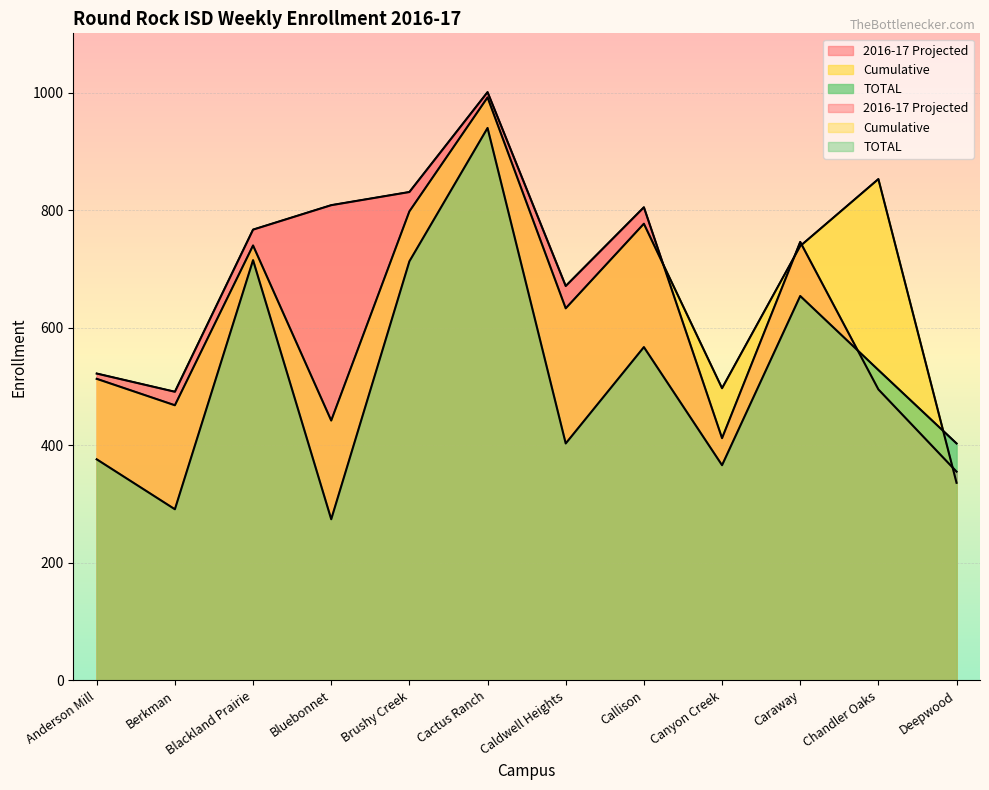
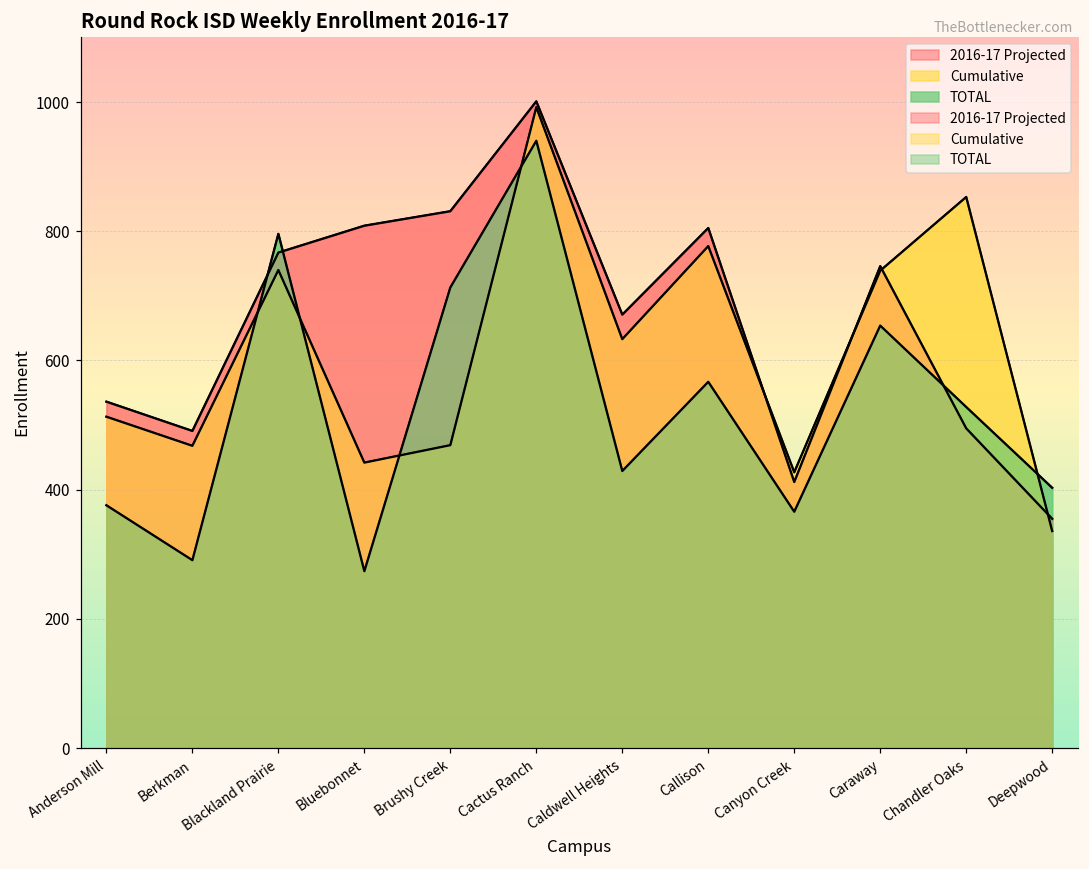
  {
    "2016-17 Projected": {
-     "Anderson Mill": 520,
+     "Anderson Mill": 540,
      "Berkman": 490,
      "Blackland Prairie": 770,
      "Bluebonnet": 810,
      "Brushy Creek": 830,
      "Cactus Ranch": 1000,
      "Caldwell Heights": 670,
      "Callison": 810,
      "Canyon Creek": 410,
      "Caraway": 750,
      "Chandler Oaks": 500,
      "Deepwood": 360
    },
    "Cumulative": {
      "Anderson Mill": 510,
      "Berkman": 470,
      "Blackland Prairie": 740,
      "Bluebonnet": 440,
-     "Brushy Creek": 800,
+     "Brushy Creek": 470,
      "Cactus Ranch": 990,
      "Caldwell Heights": 630,
      "Callison": 780,
-     "Canyon Creek": 500,
+     "Canyon Creek": 430,
      "Caraway": 740,
      "Chandler Oaks": 850,
      "Deepwood": 340
    },
    "TOTAL": {
      "Anderson Mill": 380,
      "Berkman": 290,
-     "Blackland Prairie": 720,
+     "Blackland Prairie": 800,
      "Bluebonnet": 270,
      "Brushy Creek": 710,
      "Cactus Ranch": 940,
-     "Caldwell Heights": 400,
+     "Caldwell Heights": 430,
      "Callison": 570,
      "Canyon Creek": 370,
      "Caraway": 650,
      "Chandler Oaks": 530,
      "Deepwood": 400
    }
  }
